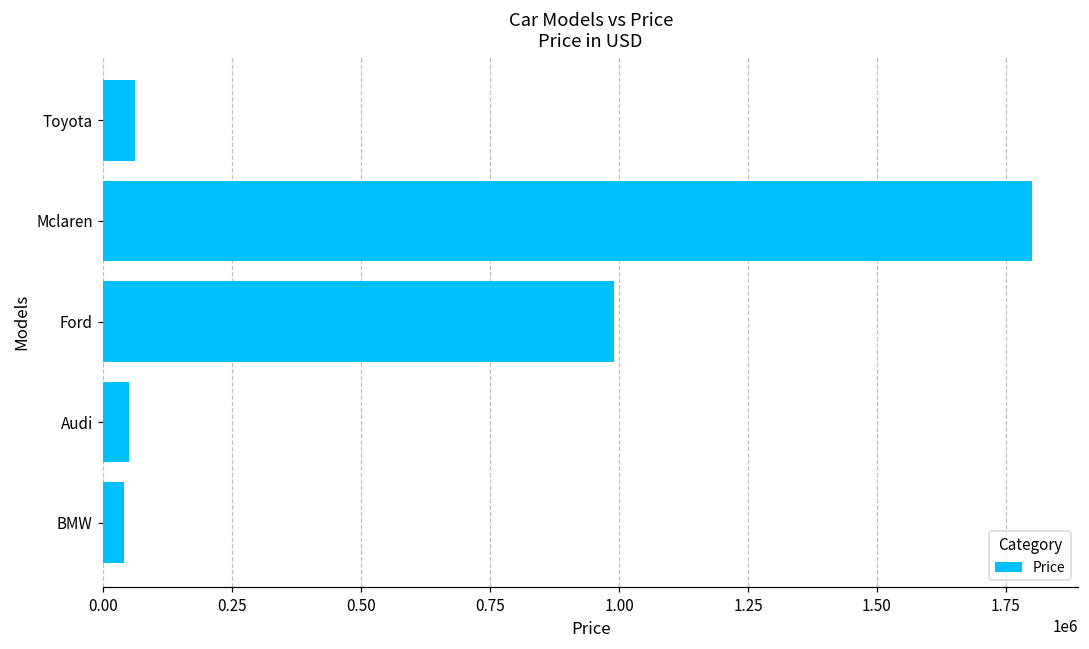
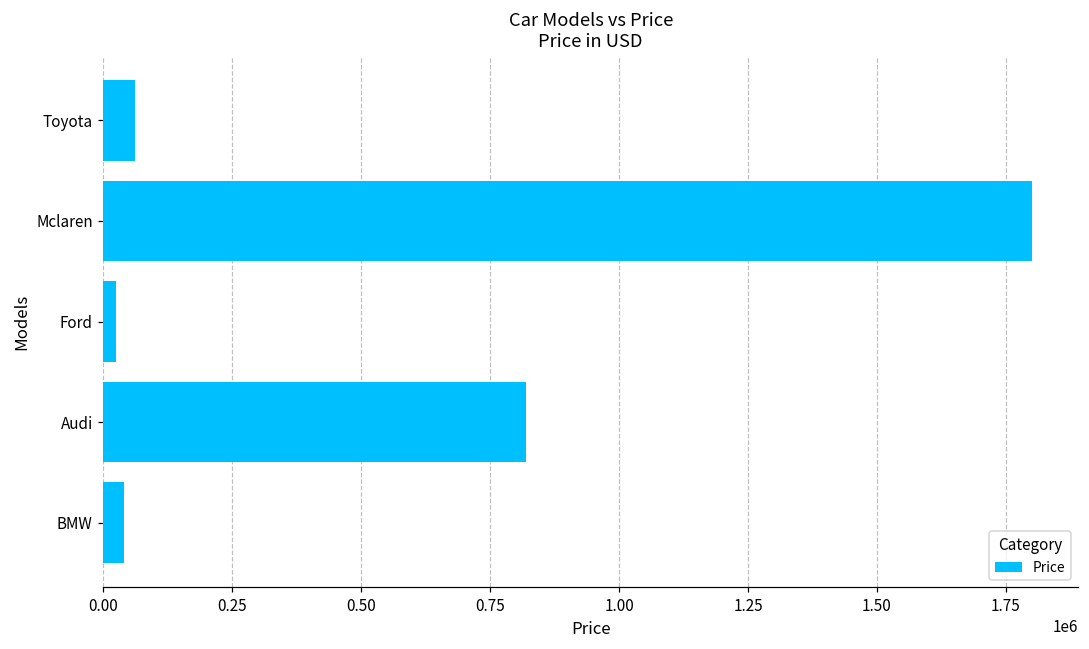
  {
    "Toyota": 60000,
    "Mclaren": 1800000,
-   "Ford": 990000,
-   "Audi": 50000,
+   "Ford": 30000,
+   "Audi": 820000,
    "BMW": 40000
  }
